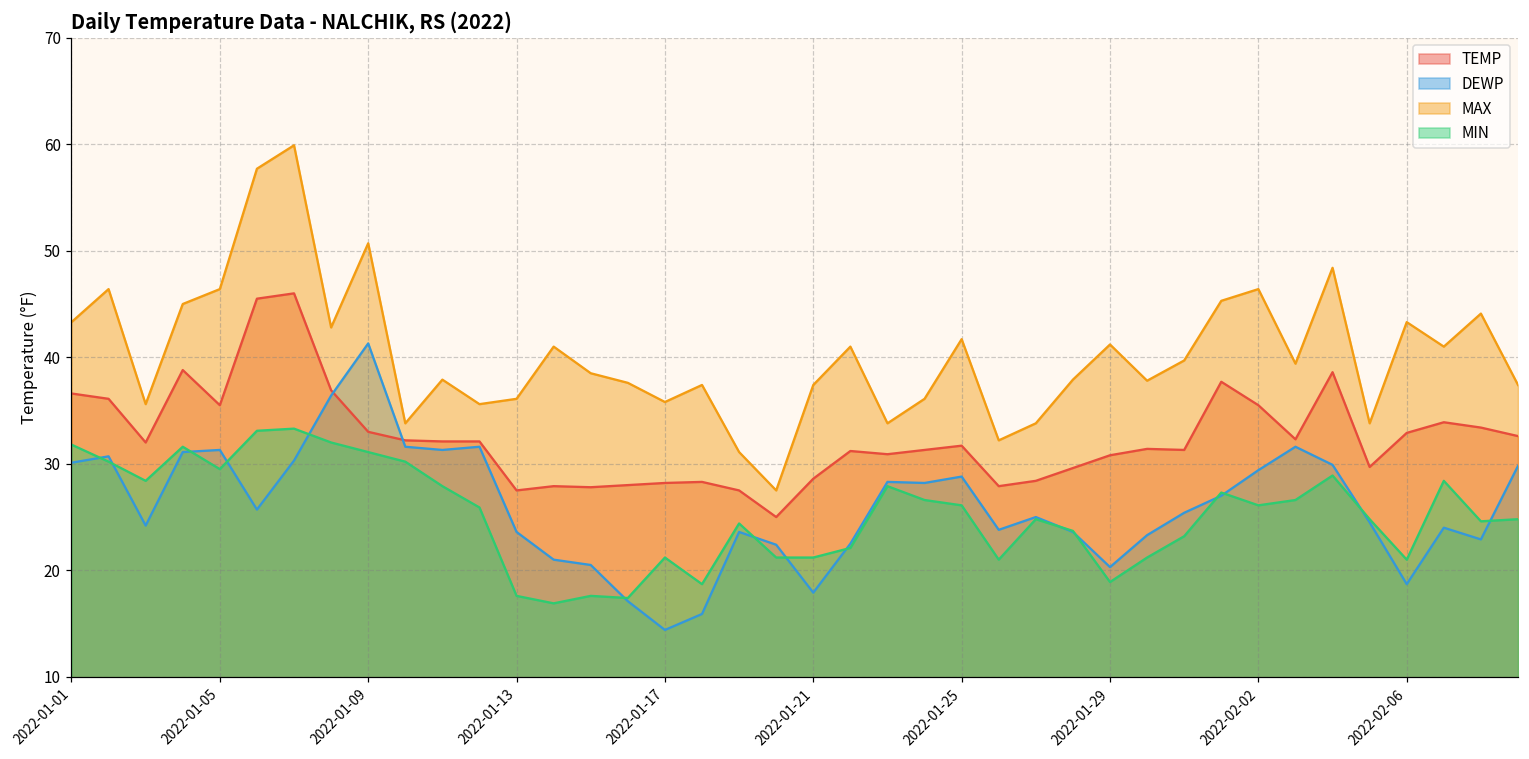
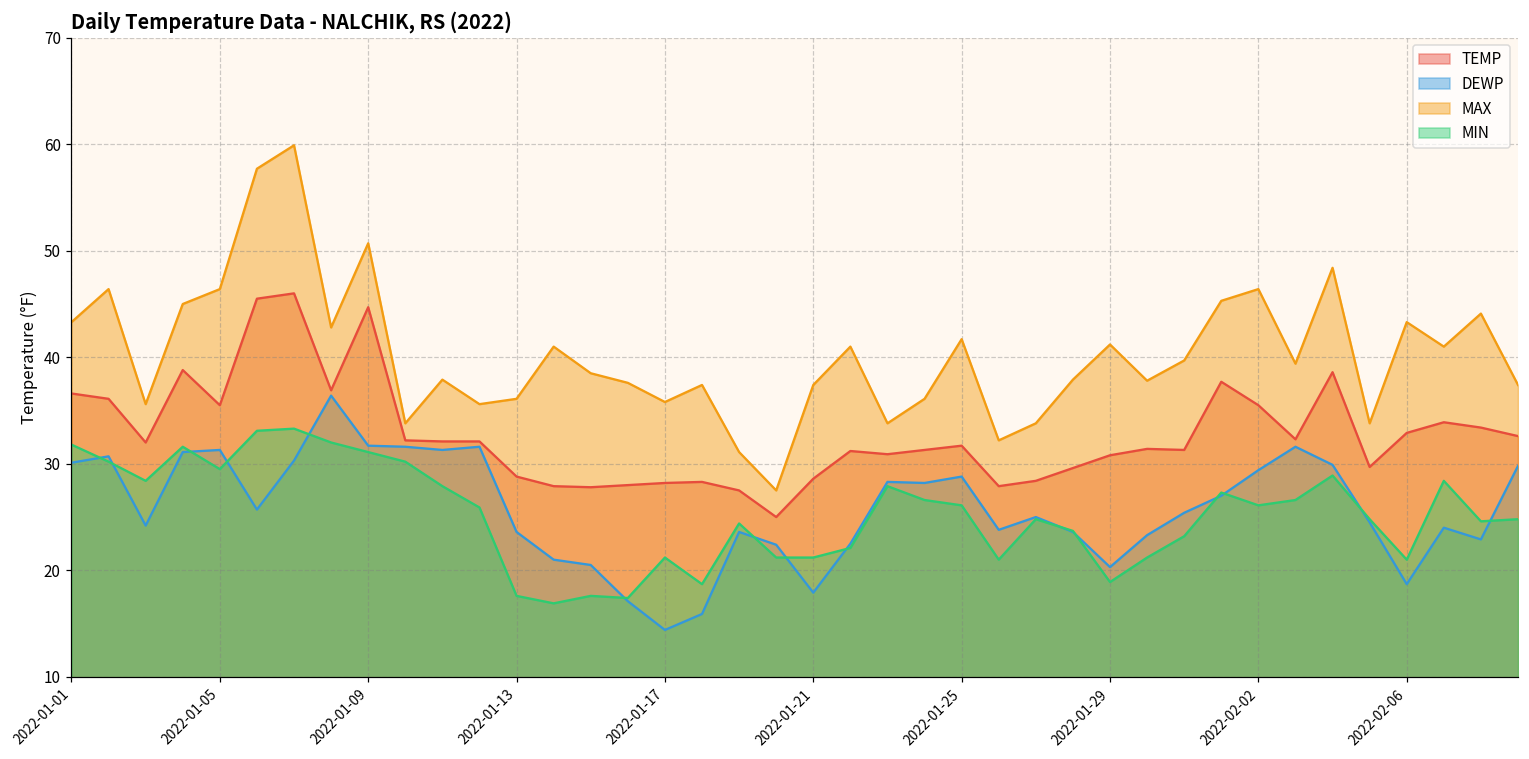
  {
    "TEMP": {
      "2022-01-01": 37,
      "2022-01-05": 36,
-     "2022-01-09": 33,
-     "2022-01-13": 28,
+     "2022-01-09": 45,
+     "2022-01-13": 29,
      "2022-01-17": 28,
      "2022-01-21": 29,
      "2022-01-25": 32,
      "2022-01-29": 31,
      "2022-02-02": 36,
      "2022-02-06": 33
    },
    "DEWP": {
      "2022-01-01": 30,
      "2022-01-05": 31,
-     "2022-01-09": 41,
+     "2022-01-09": 32,
      "2022-01-13": 24,
      "2022-01-17": 14,
      "2022-01-21": 18,
      "2022-01-25": 29,
      "2022-01-29": 20,
      "2022-02-02": 29,
      "2022-02-06": 19
    },
    "MAX": {
      "2022-01-01": 43,
      "2022-01-05": 46,
      "2022-01-09": 51,
      "2022-01-13": 36,
      "2022-01-17": 36,
      "2022-01-21": 37,
      "2022-01-25": 42,
      "2022-01-29": 41,
      "2022-02-02": 46,
      "2022-02-06": 43
    },
    "MIN": {
      "2022-01-01": 32,
      "2022-01-05": 30,
      "2022-01-09": 31,
      "2022-01-13": 18,
      "2022-01-17": 21,
      "2022-01-21": 21,
      "2022-01-25": 26,
      "2022-01-29": 19,
      "2022-02-02": 26,
      "2022-02-06": 21
    }
  }
